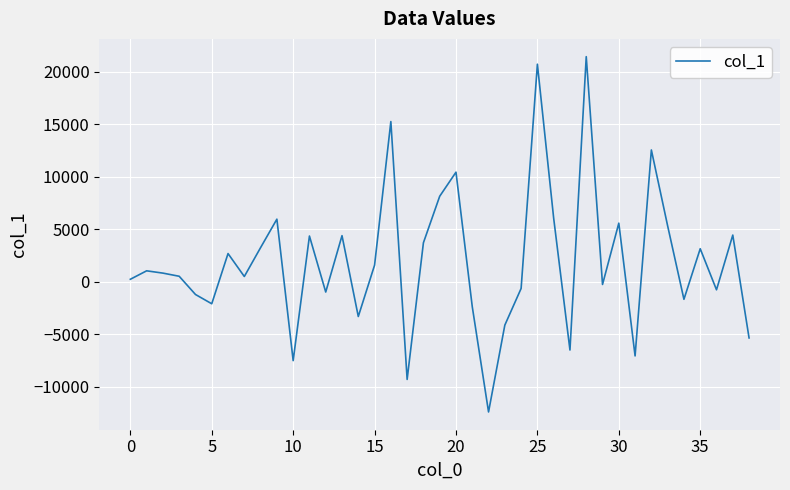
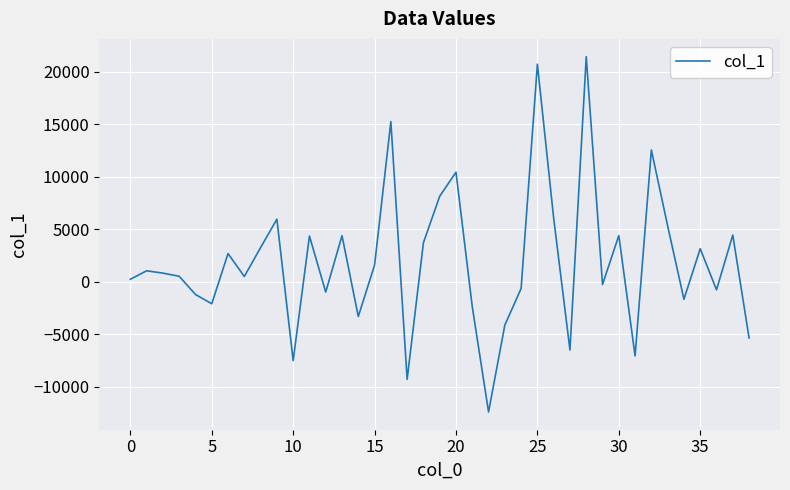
  {
    "0": 200,
    "5": -2100,
    "10": -7500,
    "15": 1600,
    "20": 10400,
    "25": 20700,
-   "30": 5600,
+   "30": 4400,
    "35": 3100
  }
